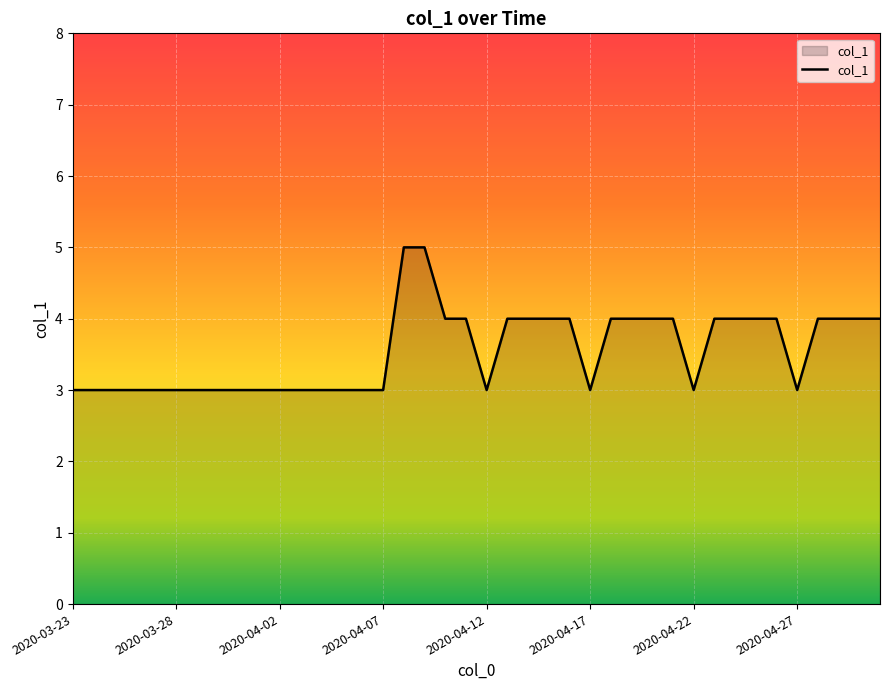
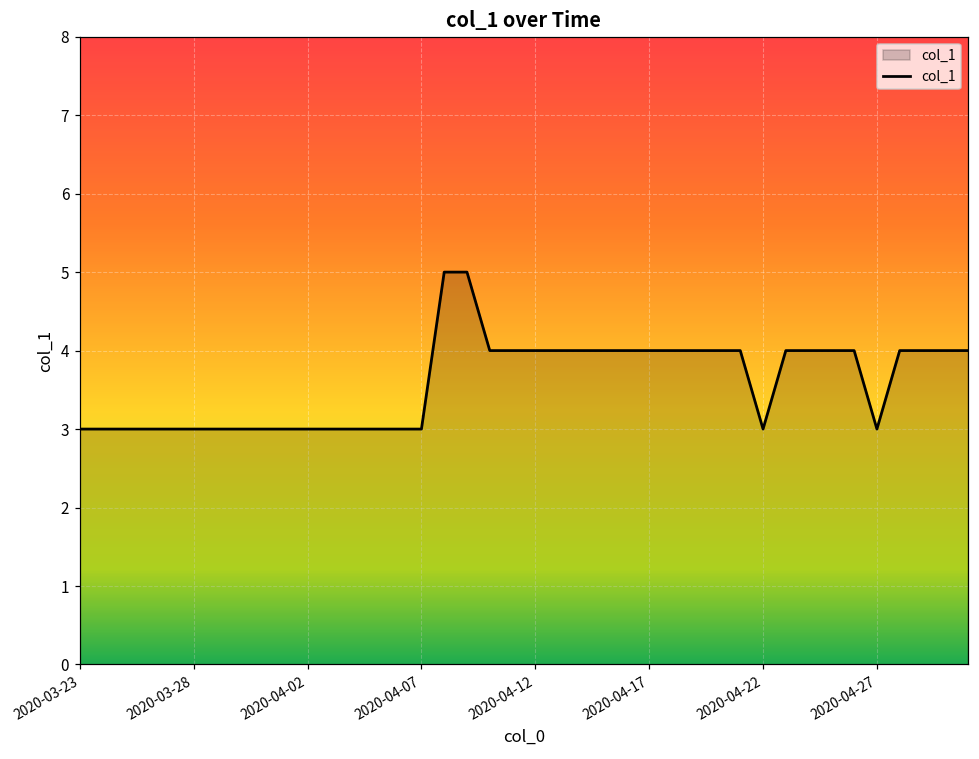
  {
    "2020-03-23": 3,
    "2020-03-28": 3,
    "2020-04-02": 3,
    "2020-04-07": 3,
-   "2020-04-12": 3,
-   "2020-04-17": 3,
+   "2020-04-12": 4,
+   "2020-04-17": 4,
    "2020-04-22": 3,
    "2020-04-27": 3
  }
